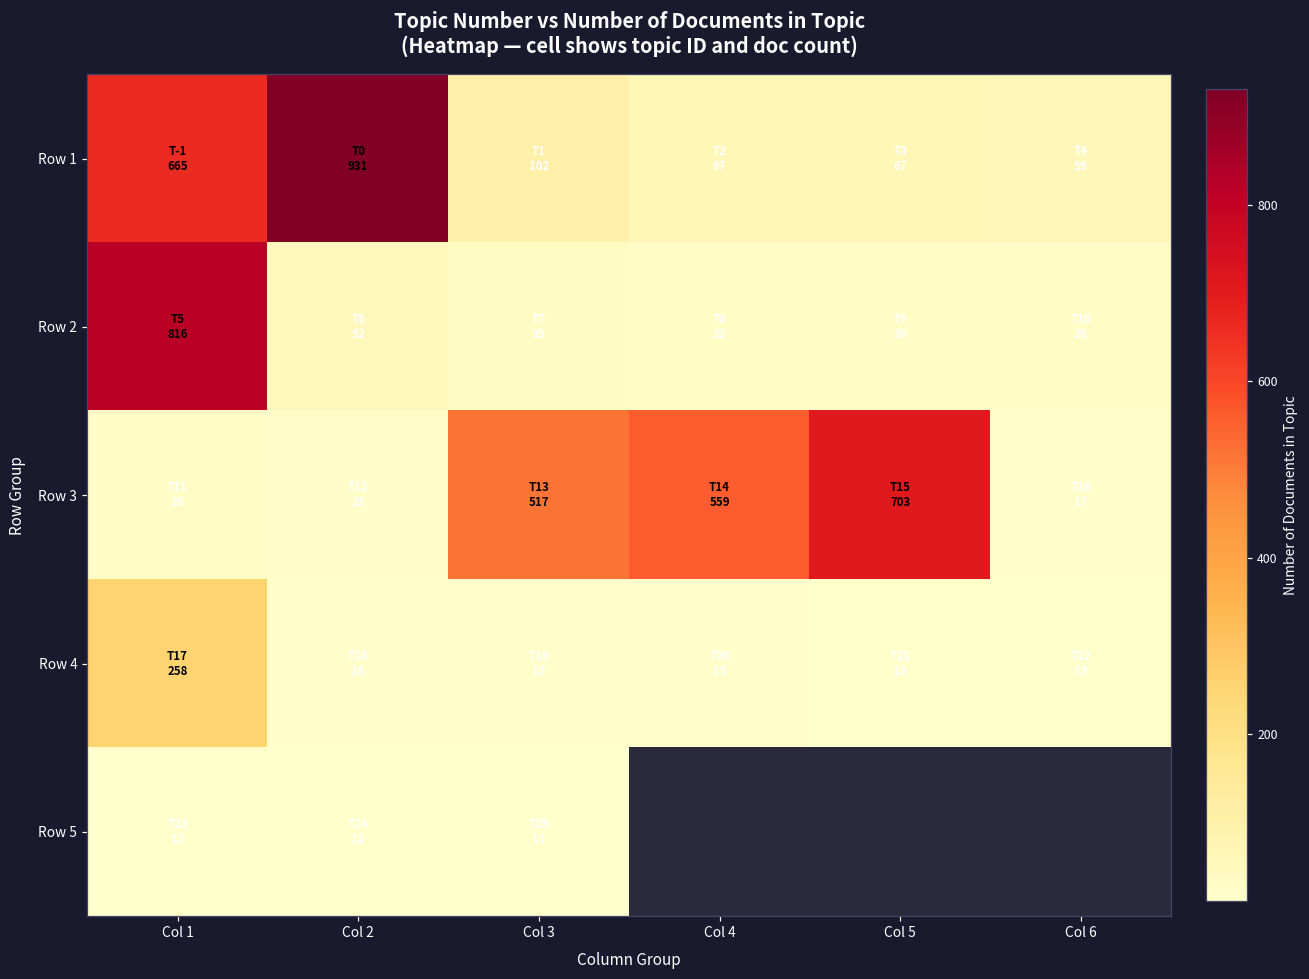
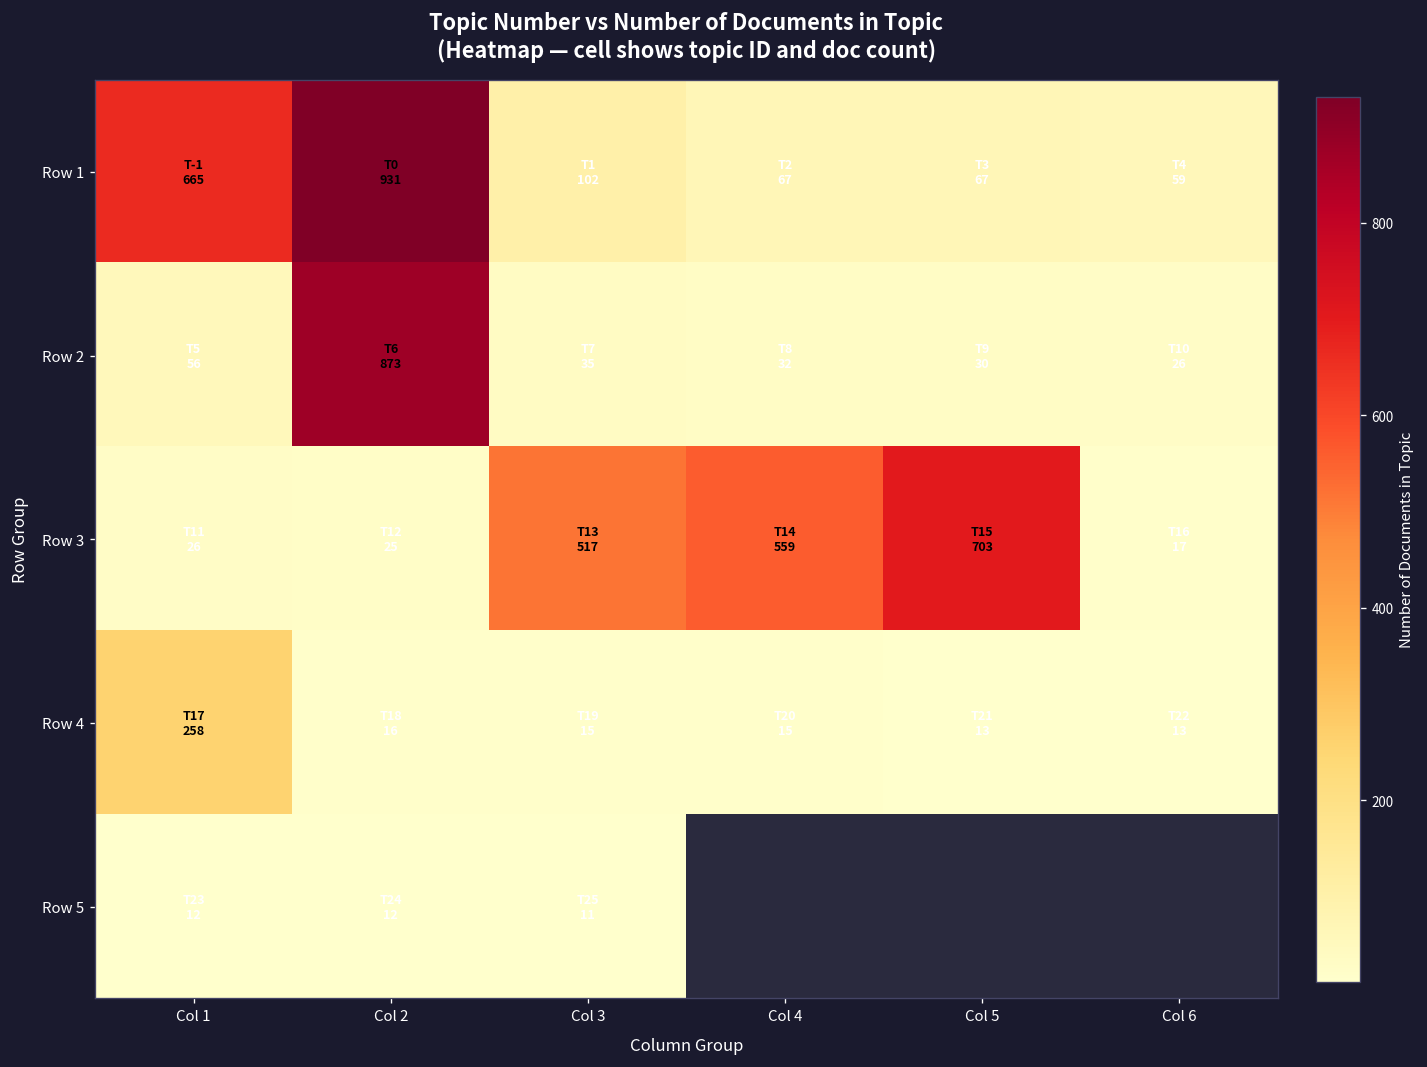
  {
    "Row 1": {
      "Col 1": 665,
      "Col 2": 931,
      "Col 3": 102,
      "Col 4": 67,
      "Col 5": 67,
      "Col 6": 59
    },
    "Row 2": {
-     "Col 1": 816,
-     "Col 2": 52,
+     "Col 1": 56,
+     "Col 2": 873,
      "Col 3": 35,
      "Col 4": 32,
      "Col 5": 30,
      "Col 6": 26
    },
    "Row 3": {
      "Col 1": 26,
      "Col 2": 25,
      "Col 3": 517,
      "Col 4": 559,
      "Col 5": 703,
      "Col 6": 17
    },
    "Row 4": {
      "Col 1": 258,
      "Col 2": 16,
      "Col 3": 15,
      "Col 4": 15,
      "Col 5": 13,
      "Col 6": 13
    },
    "Row 5": {
      "Col 1": 12,
      "Col 2": 12,
      "Col 3": 11
    }
  }
